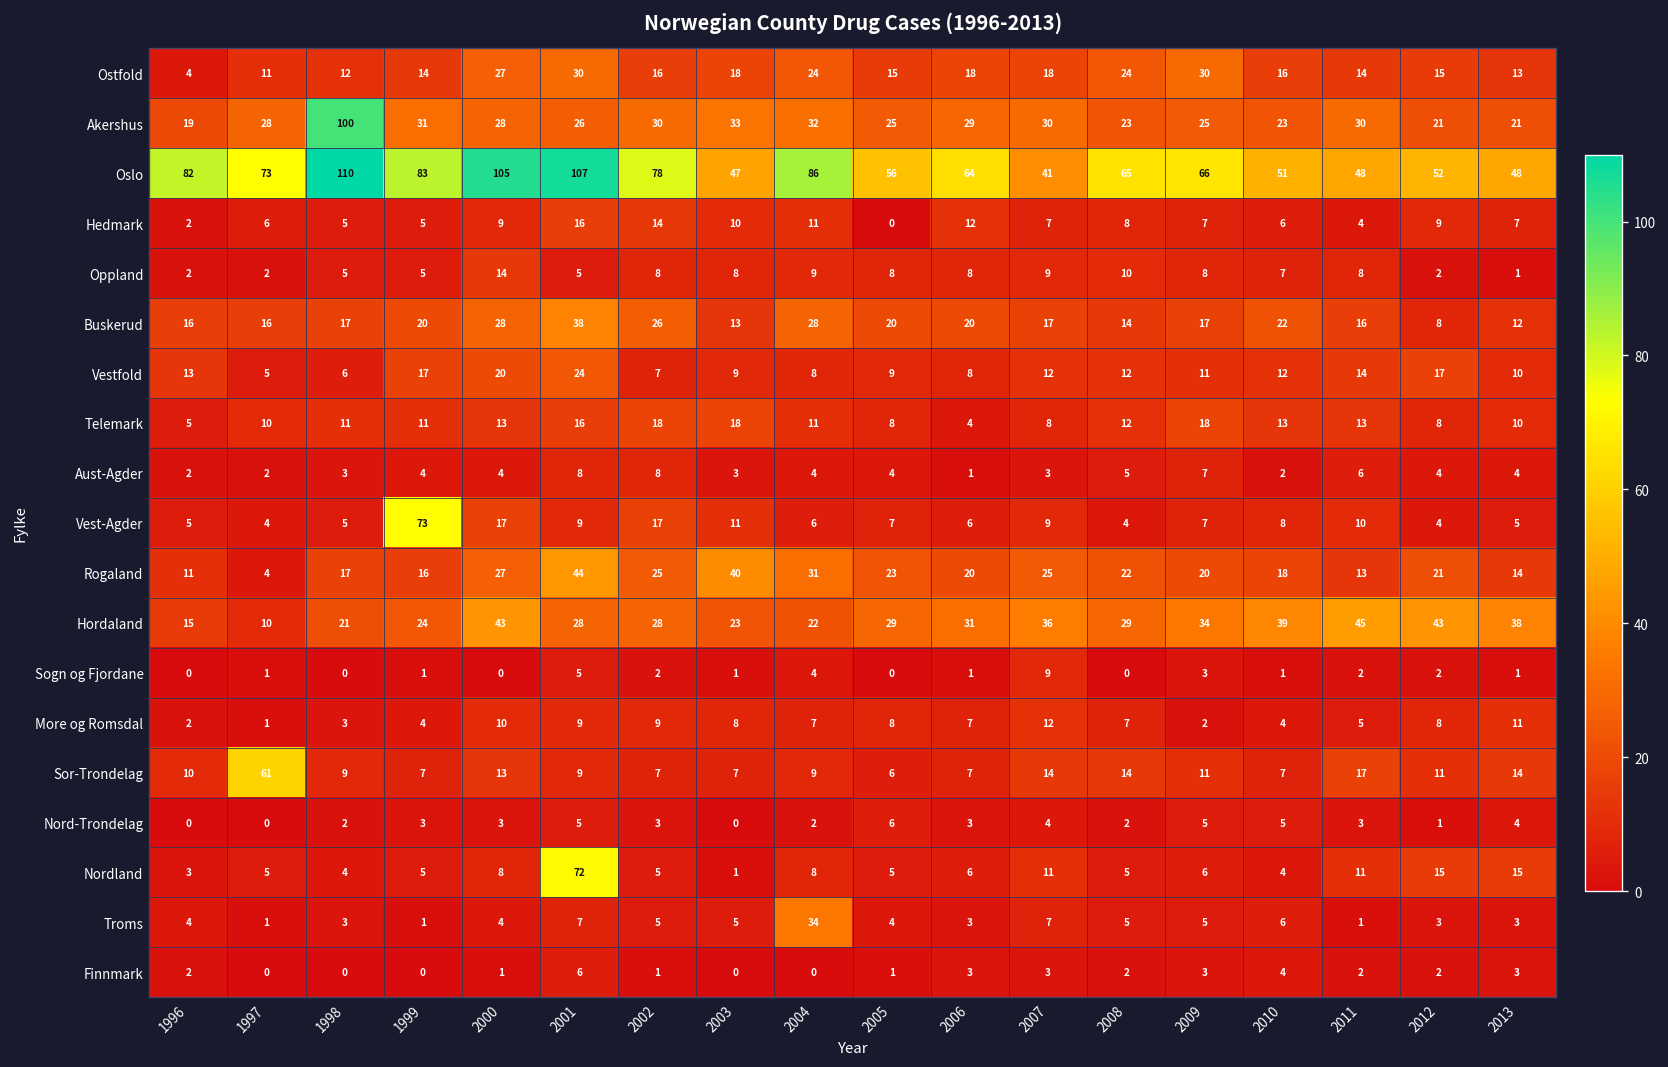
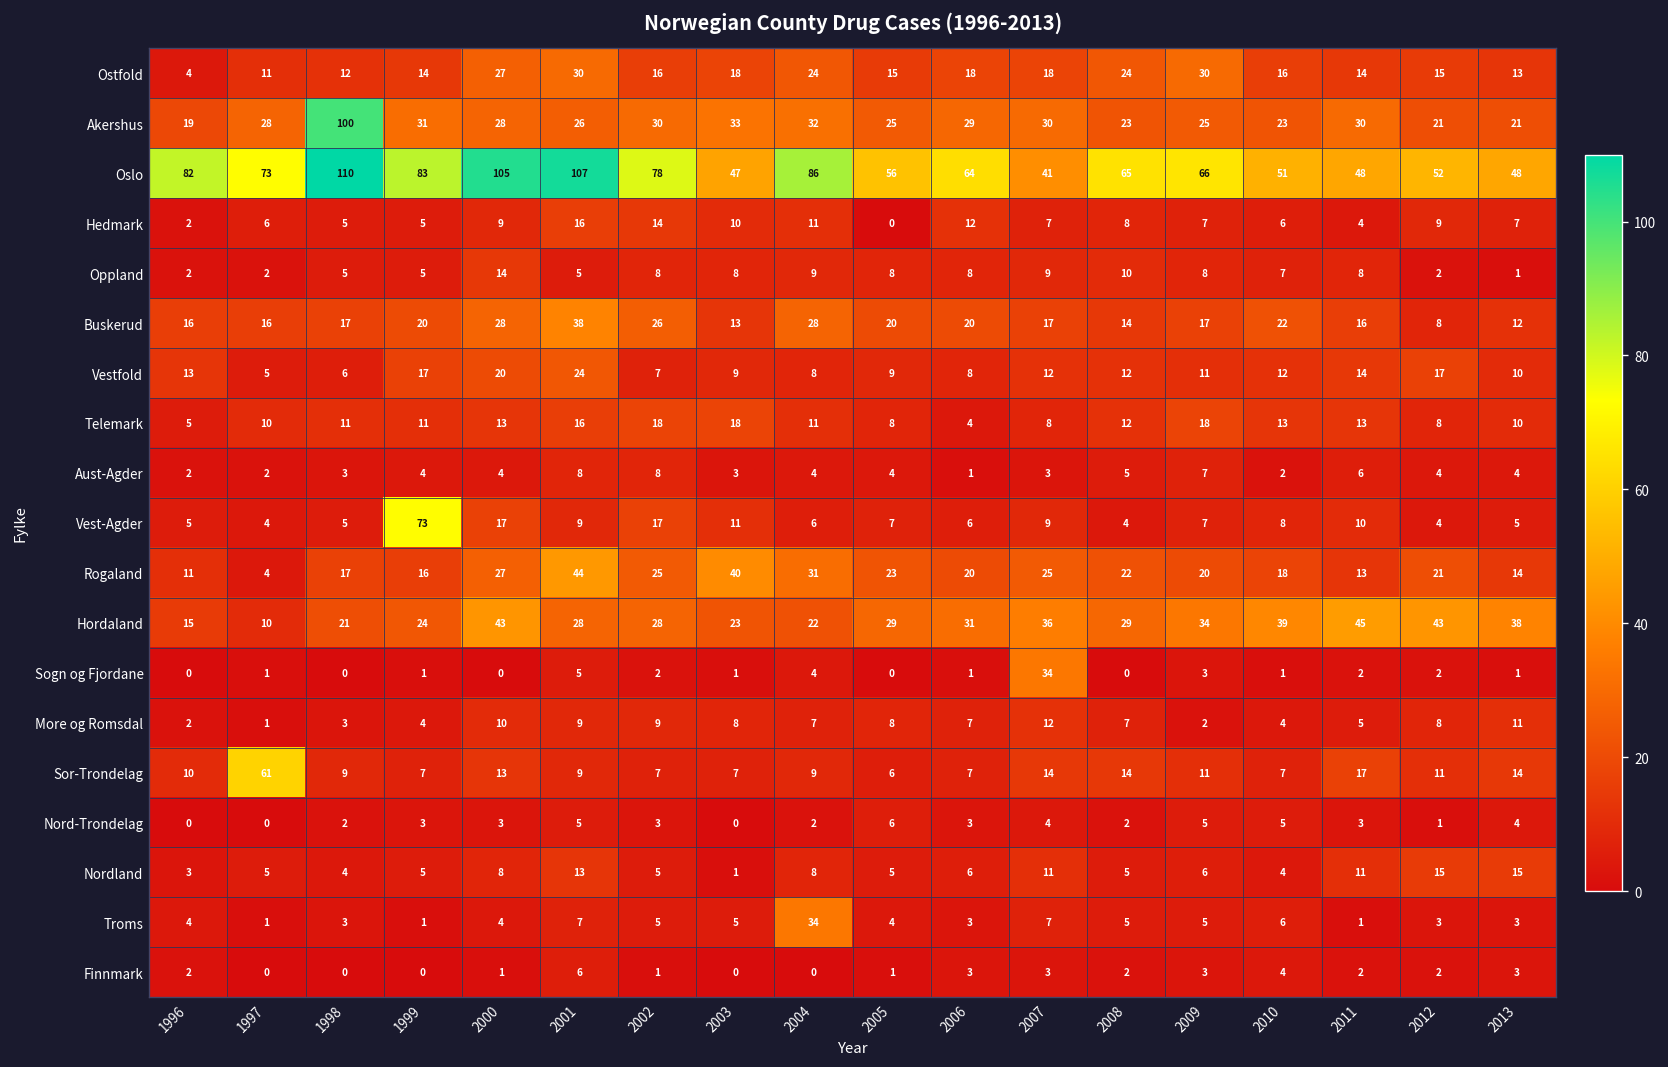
  {
    "Sogn og Fjordane": {
      "1996": 0,
      "1997": 1,
      "1998": 0,
      "1999": 1,
      "2000": 0,
      "2001": 5,
      "2002": 2,
      "2003": 1,
      "2004": 4,
      "2005": 0,
      "2006": 1,
-     "2007": 9,
+     "2007": 34,
      "2008": 0,
      "2009": 3,
      "2010": 1,
      "2011": 2,
      "2012": 2,
      "2013": 1
    },
    "Nordland": {
      "1996": 3,
      "1997": 5,
      "1998": 4,
      "1999": 5,
      "2000": 8,
-     "2001": 72,
+     "2001": 13,
      "2002": 5,
      "2003": 1,
      "2004": 8,
      "2005": 5,
      "2006": 6,
      "2007": 11,
      "2008": 5,
      "2009": 6,
      "2010": 4,
      "2011": 11,
      "2012": 15,
      "2013": 15
    }
  }
